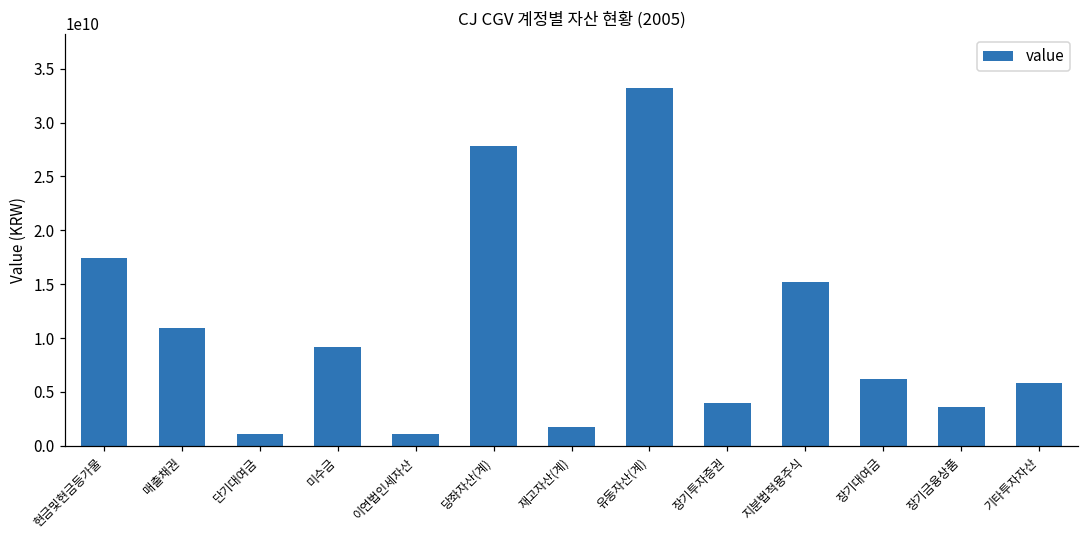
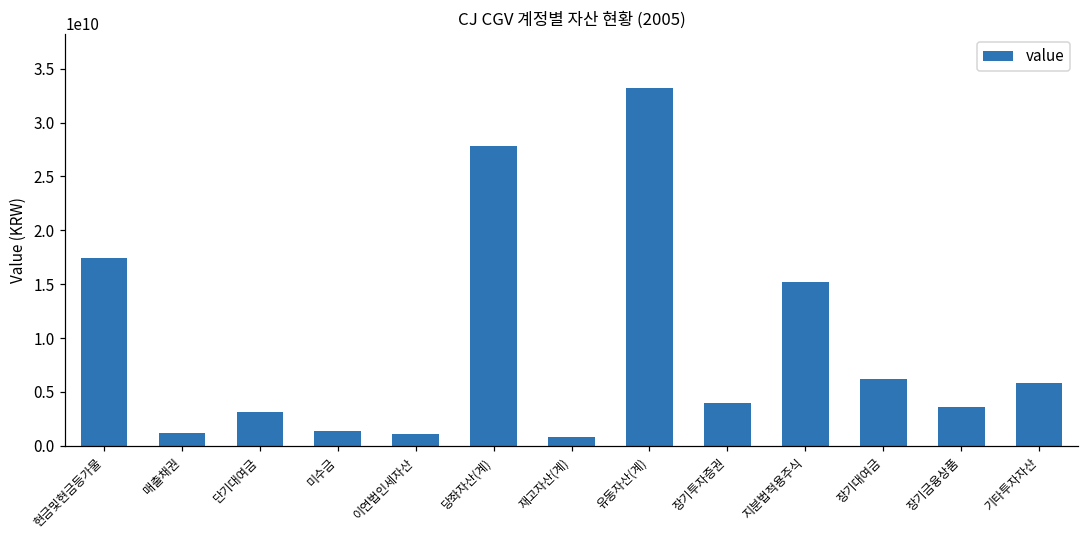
  {
    "현금및현금등가물": 17000000000,
-   "매출채권": 11000000000,
-   "단기대여금": 1000000000,
-   "미수금": 9000000000,
+   "매출채권": 1000000000,
+   "단기대여금": 3000000000,
+   "미수금": 1000000000,
    "이연법인세자산": 1000000000,
    "당좌자산(계)": 28000000000,
-   "재고자산(계)": 2000000000,
+   "재고자산(계)": 1000000000,
    "유동자산(계)": 33000000000,
    "장기투자증권": 4000000000,
    "지분법적용주식": 15000000000,
    "장기대여금": 6000000000,
    "장기금융상품": 4000000000,
    "기타투자자산": 6000000000
  }
